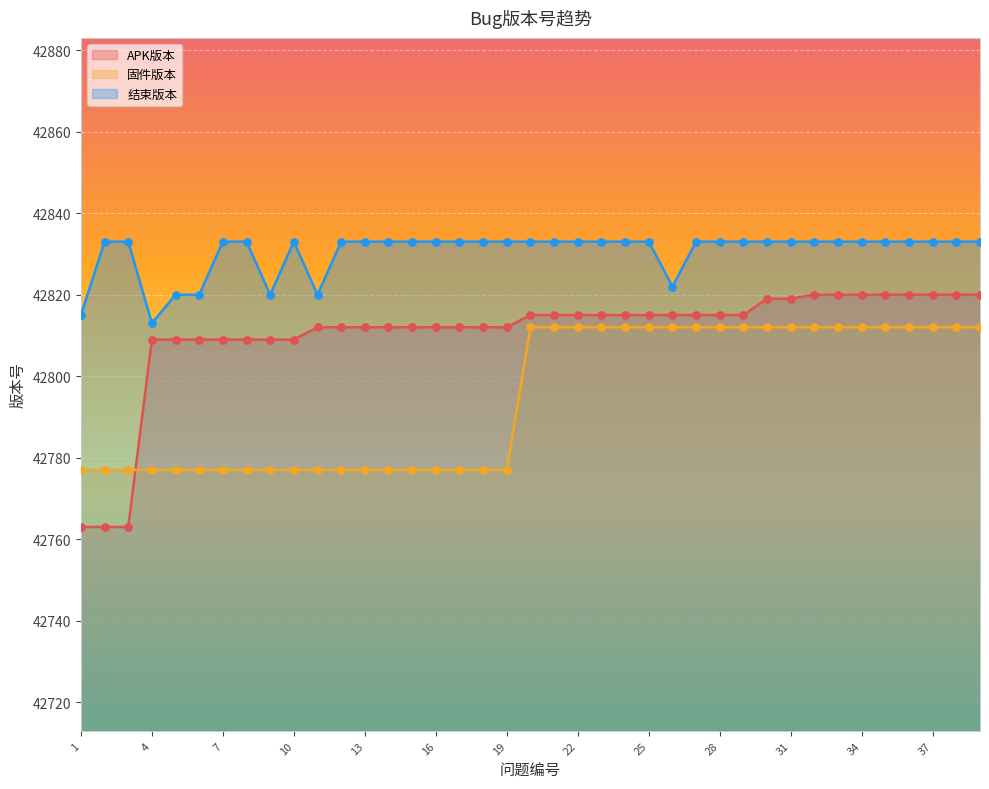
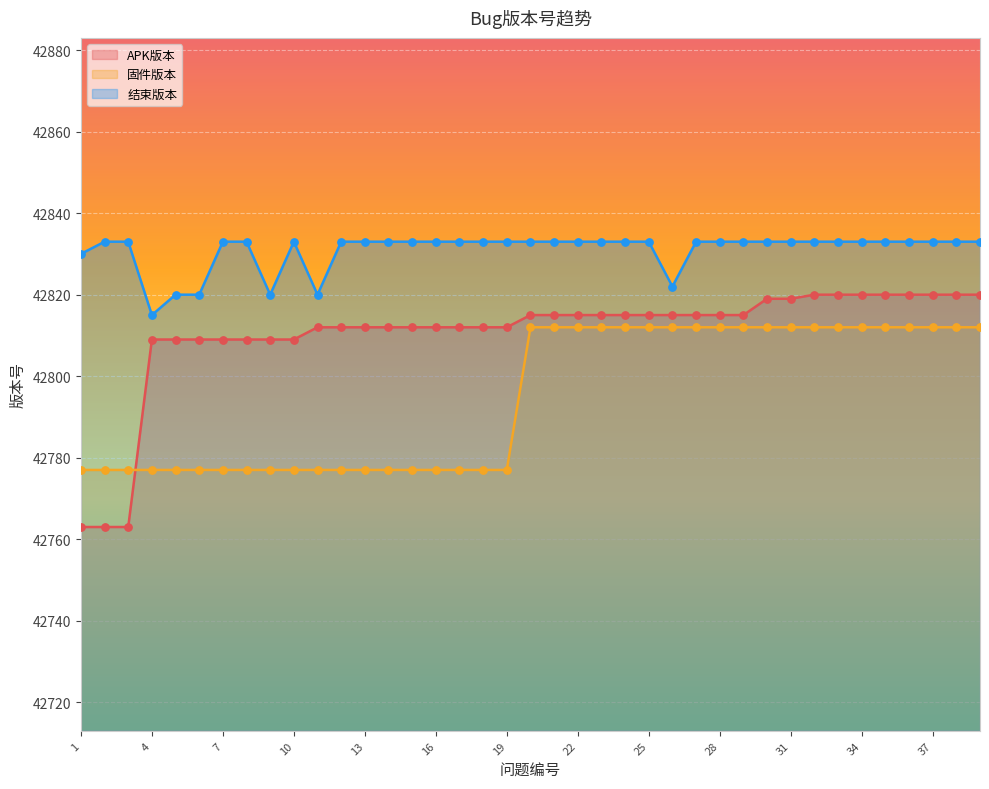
  {
    "结束版本": {
-     "1": 42815,
-     "4": 42813,
+     "1": 42830,
+     "4": 42815,
      "7": 42833,
      "10": 42833,
      "13": 42833,
      "16": 42833,
      "19": 42833,
      "22": 42833,
      "25": 42833,
      "28": 42833,
      "31": 42833,
      "34": 42833,
      "37": 42833
    }
  }
